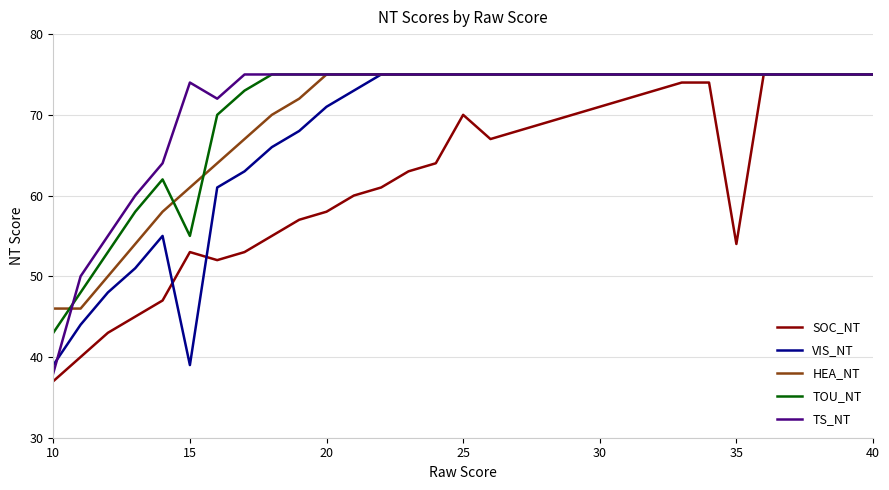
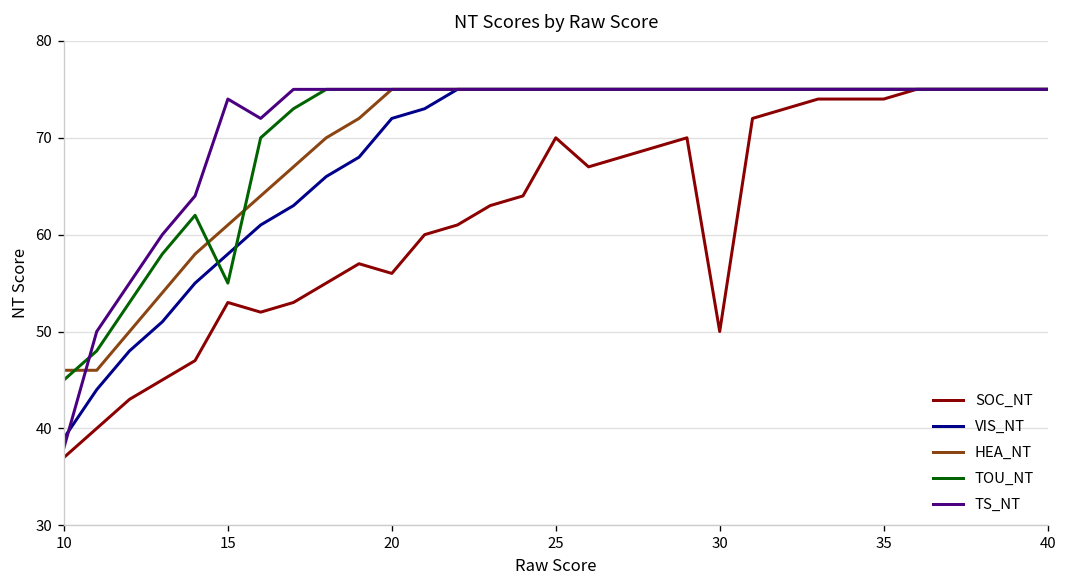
  {
    "SOC_NT": {
      "10": 37,
      "15": 53,
-     "20": 58,
+     "20": 56,
      "25": 70,
-     "30": 71,
-     "35": 54
+     "30": 50,
+     "35": 74
    },
    "VIS_NT": {
      "10": 39,
-     "15": 39,
-     "20": 71
+     "15": 58,
+     "20": 72
    },
    "HEA_NT": {
      "10": 46,
      "15": 61
    },
    "TOU_NT": {
-     "10": 43,
+     "10": 45,
      "15": 55
    },
    "TS_NT": {
      "10": 38,
      "15": 74
    }
  }
